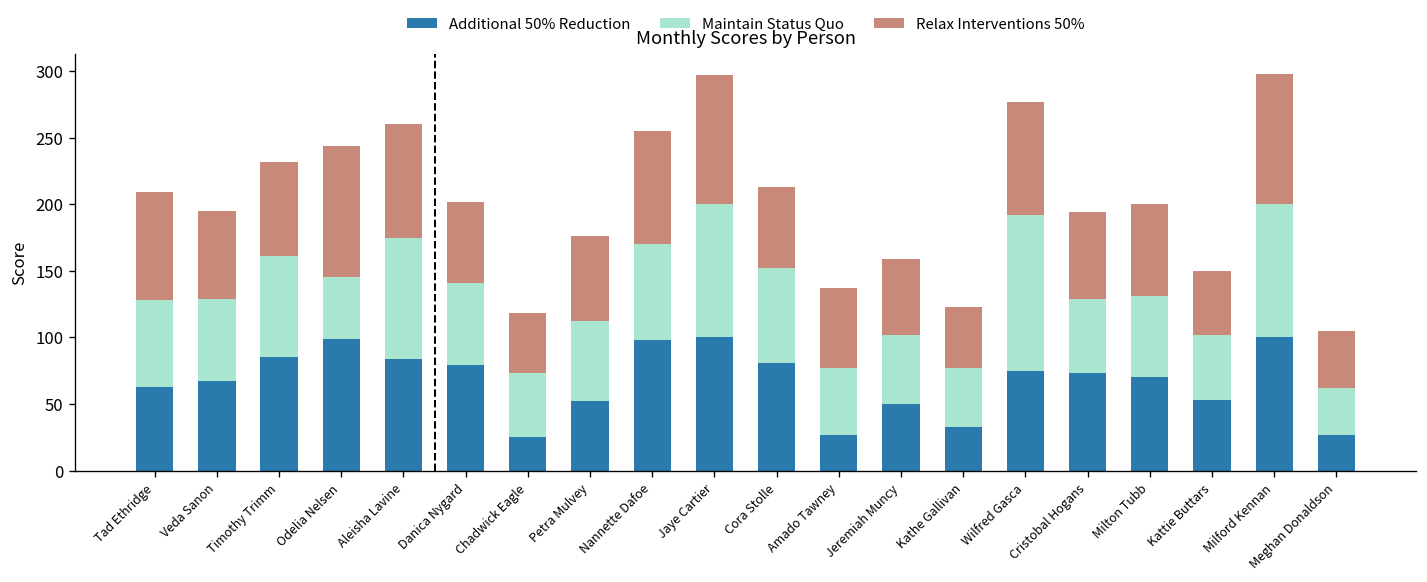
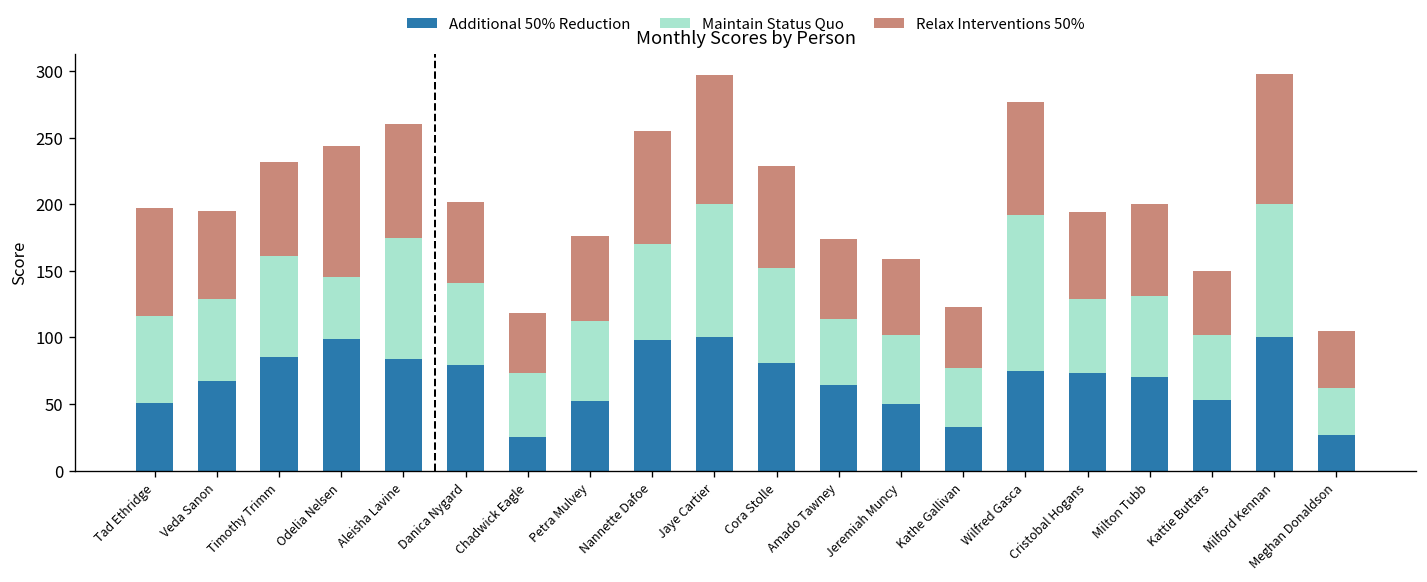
  {
    "Additional 50% Reduction": {
-     "Tad Ethridge": 63,
+     "Tad Ethridge": 51,
      "Veda Sanon": 67,
      "Timothy Trimm": 85,
      "Odelia Nelsen": 99,
      "Aleisha Lavine": 84,
      "Danica Nygard": 79,
      "Chadwick Eagle": 25,
      "Petra Mulvey": 52,
      "Nannette Dafoe": 98,
      "Jaye Cartier": 100,
      "Cora Stolle": 81,
-     "Amado Tawney": 27,
+     "Amado Tawney": 64,
      "Jeremiah Muncy": 50,
      "Kathe Gallivan": 33,
      "Wilfred Gasca": 75,
      "Cristobal Hogans": 73,
      "Milton Tubb": 70,
      "Kattie Buttars": 53,
      "Milford Kennan": 100,
      "Meghan Donaldson": 27
    },
    "Maintain Status Quo": {
      "Tad Ethridge": 65,
      "Veda Sanon": 62,
      "Timothy Trimm": 76,
      "Odelia Nelsen": 46,
      "Aleisha Lavine": 91,
      "Danica Nygard": 62,
      "Chadwick Eagle": 48,
      "Petra Mulvey": 60,
      "Nannette Dafoe": 72,
      "Jaye Cartier": 100,
      "Cora Stolle": 71,
      "Amado Tawney": 50,
      "Jeremiah Muncy": 52,
      "Kathe Gallivan": 44,
      "Wilfred Gasca": 117,
      "Cristobal Hogans": 56,
      "Milton Tubb": 61,
      "Kattie Buttars": 49,
      "Milford Kennan": 100,
      "Meghan Donaldson": 35
    },
    "Relax Interventions 50%": {
      "Tad Ethridge": 81,
      "Veda Sanon": 66,
      "Timothy Trimm": 71,
      "Odelia Nelsen": 99,
      "Aleisha Lavine": 85,
      "Danica Nygard": 61,
      "Chadwick Eagle": 45,
      "Petra Mulvey": 64,
      "Nannette Dafoe": 85,
      "Jaye Cartier": 97,
-     "Cora Stolle": 61,
+     "Cora Stolle": 77,
      "Amado Tawney": 60,
      "Jeremiah Muncy": 57,
      "Kathe Gallivan": 46,
      "Wilfred Gasca": 85,
      "Cristobal Hogans": 65,
      "Milton Tubb": 69,
      "Kattie Buttars": 48,
      "Milford Kennan": 98,
      "Meghan Donaldson": 43
    }
  }
